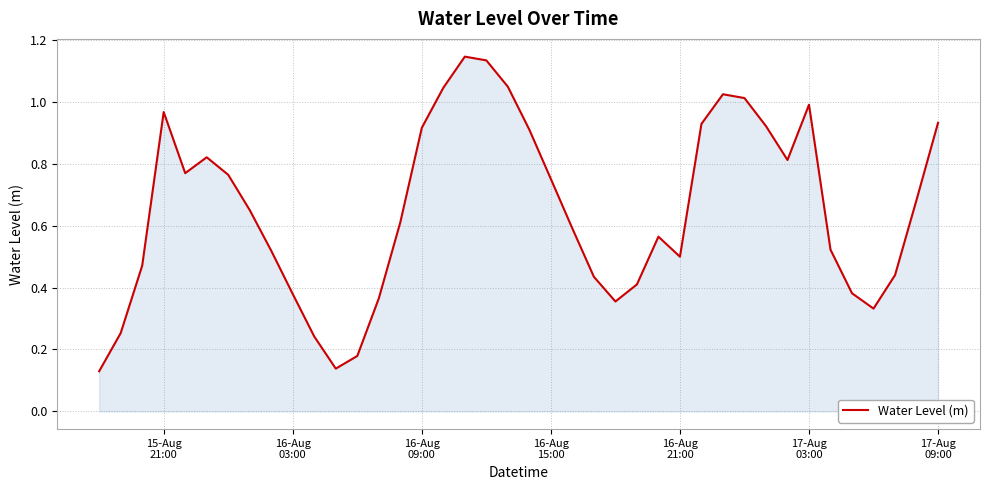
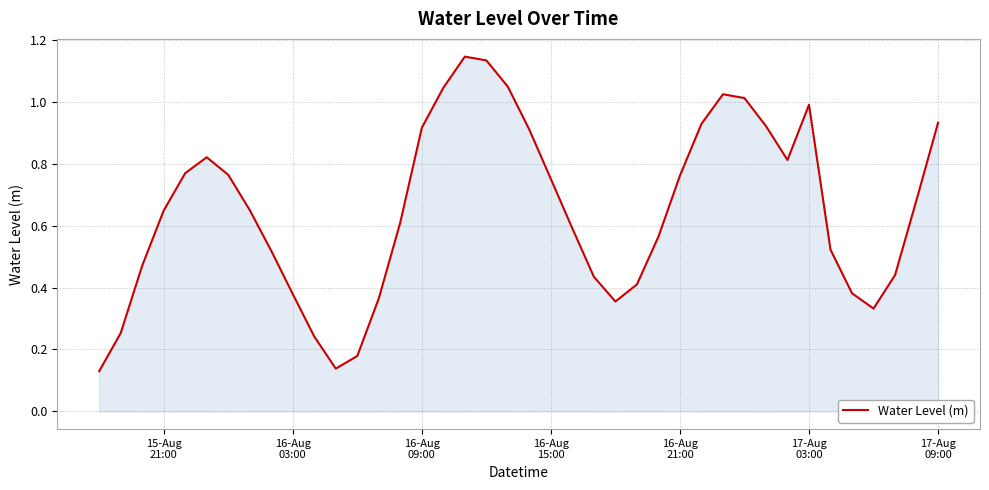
  {
-   "15-Aug 21:00": 0.97,
+   "15-Aug 21:00": 0.65,
    "16-Aug 03:00": 0.38,
    "16-Aug 09:00": 0.92,
    "16-Aug 15:00": 0.75,
-   "16-Aug 21:00": 0.50,
+   "16-Aug 21:00": 0.76,
    "17-Aug 03:00": 0.99,
    "17-Aug 09:00": 0.93
  }
